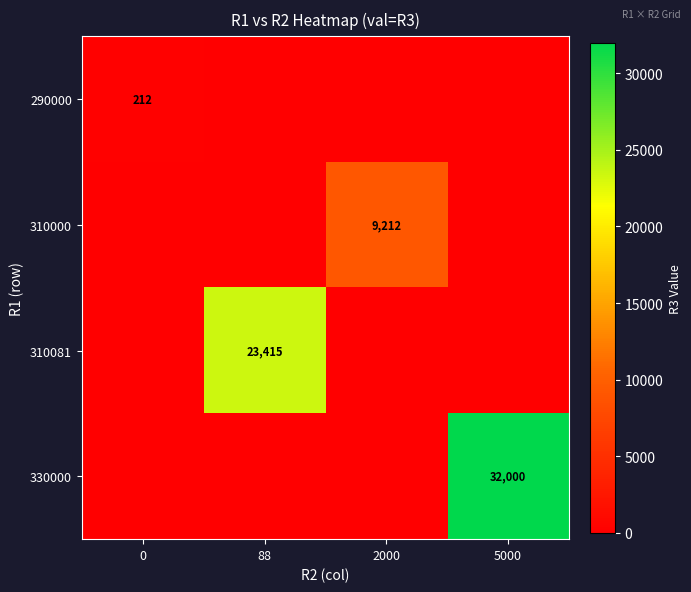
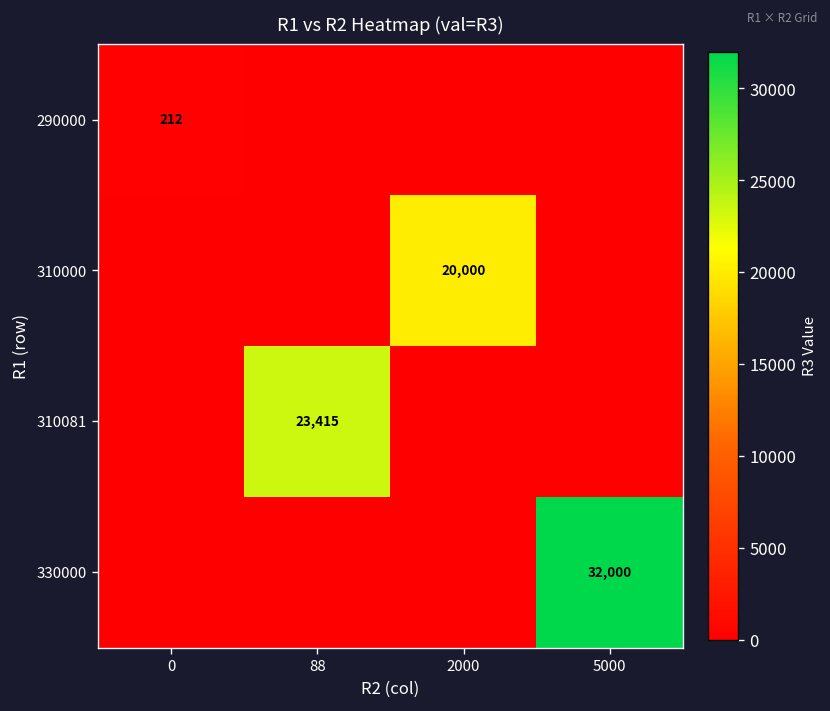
  {
    "290000": {
      "0": "212"
    },
    "310000": {
-     "2000": "9,212"
+     "2000": "20,000"
    },
    "310081": {
      "88": "23,415"
    },
    "330000": {
      "5000": "32,000"
    }
  }
